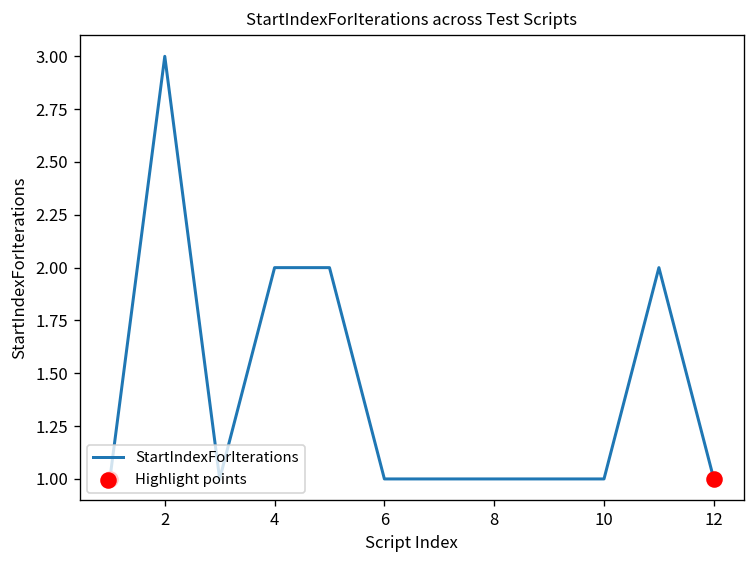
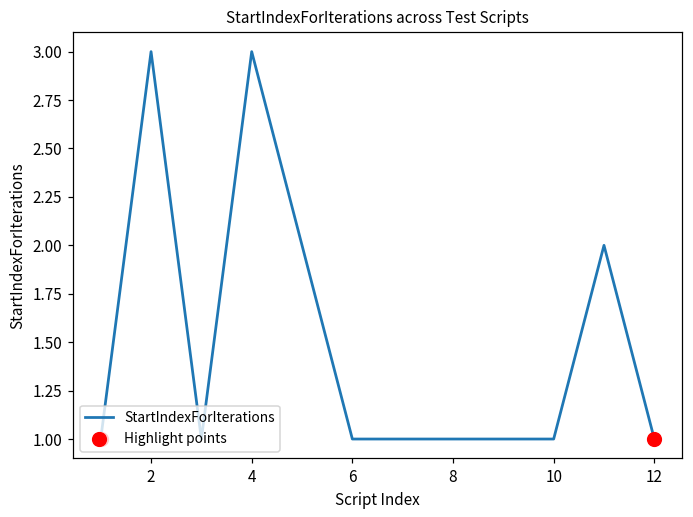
  {
    "StartIndexForIterations": {
      "2": 3,
-     "4": 2,
+     "4": 3,
      "6": 1,
      "8": 1,
      "10": 1
    }
  }
